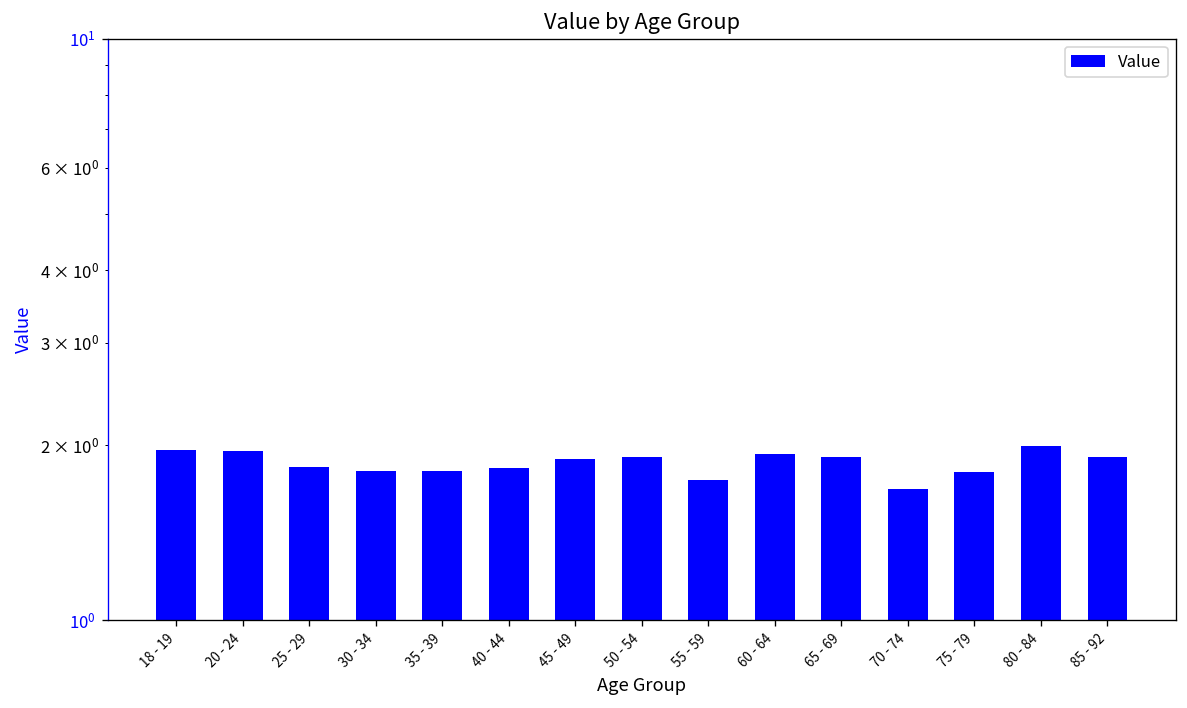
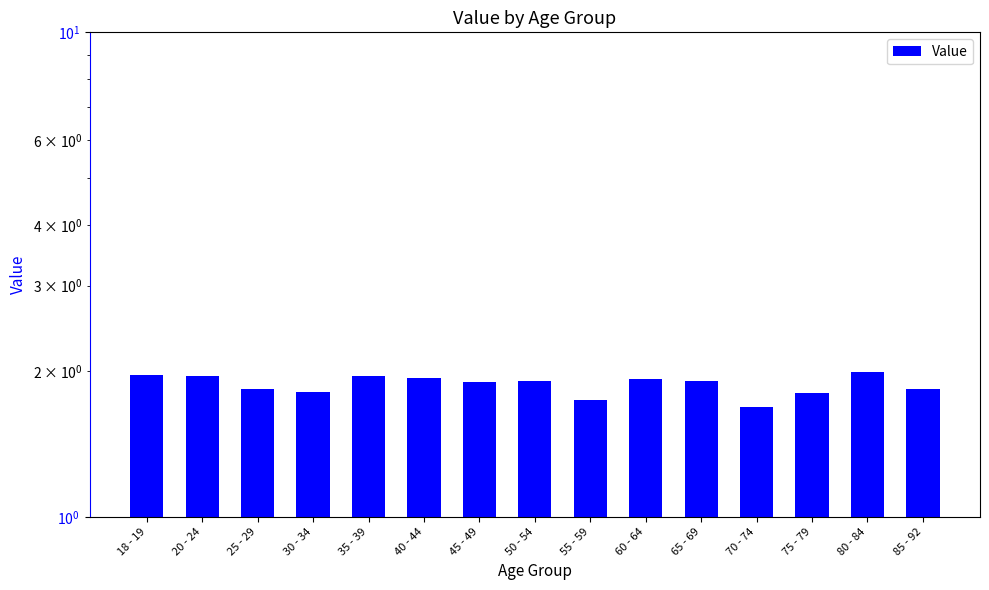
  {
    "18 - 19": 1.96,
    "20 - 24": 1.96,
    "25 - 29": 1.84,
    "30 - 34": 1.81,
-   "35 - 39": 1.81,
-   "40 - 44": 1.83,
+   "35 - 39": 1.95,
+   "40 - 44": 1.93,
    "45 - 49": 1.90,
    "50 - 54": 1.91,
    "55 - 59": 1.74,
    "60 - 64": 1.93,
    "65 - 69": 1.91,
    "70 - 74": 1.68,
    "75 - 79": 1.80,
    "80 - 84": 1.99,
-   "85 - 92": 1.91
+   "85 - 92": 1.84
  }
